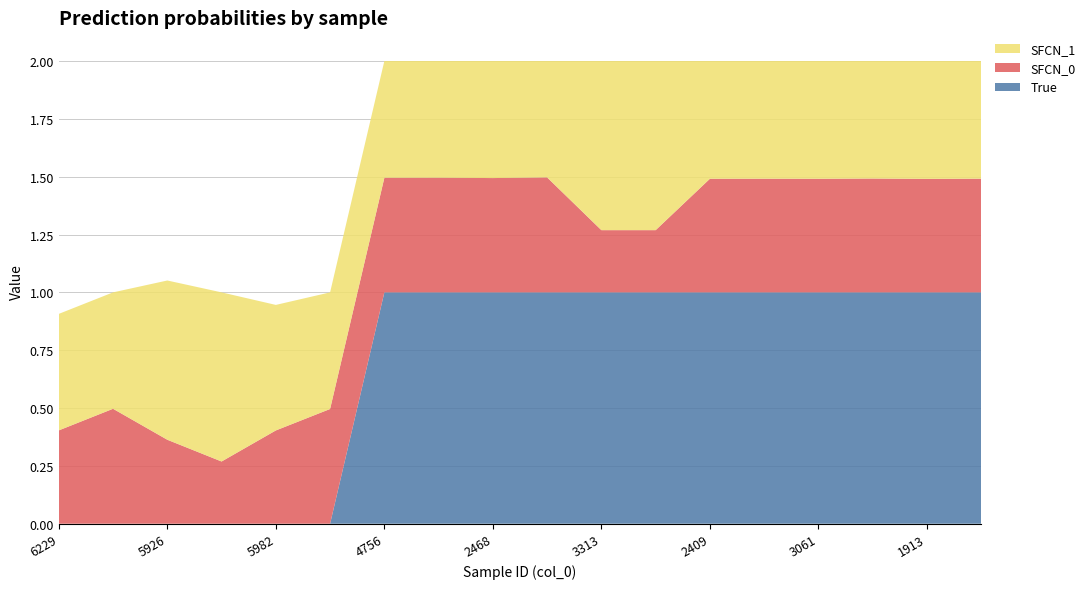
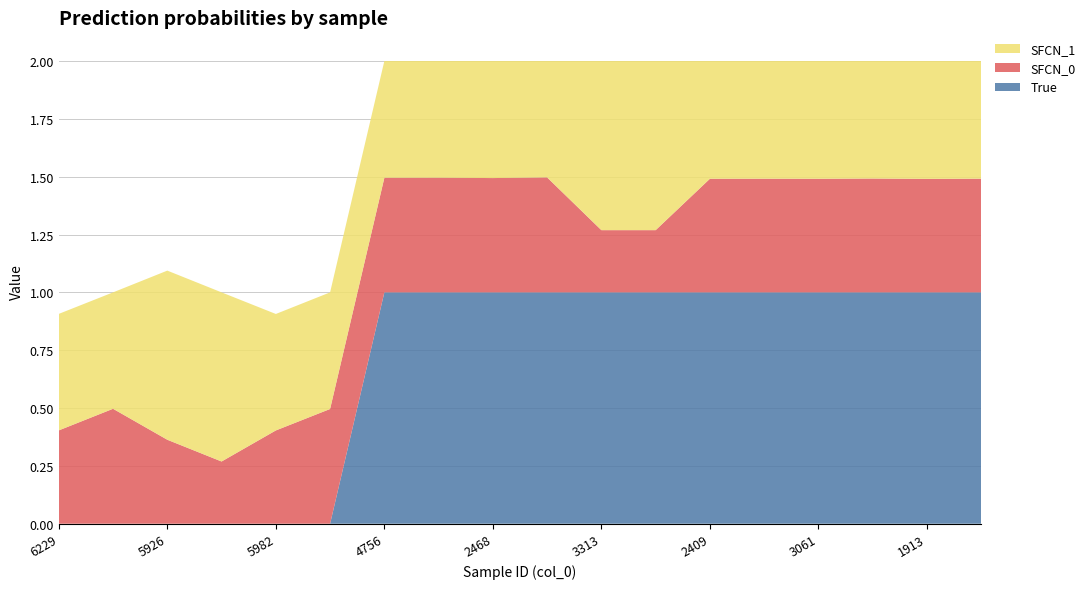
  {
    "True": {
      "6229": 0.00,
      "5926": 0.00,
      "5982": 0.00,
      "4756": 1.00,
      "2468": 1.00,
      "3313": 1.00,
      "2409": 1.00,
      "3061": 1.00,
      "1913": 1.00
    },
    "SFCN_0": {
      "6229": 0.40,
      "5926": 0.36,
      "5982": 0.40,
      "4756": 0.50,
      "2468": 0.49,
      "3313": 0.27,
      "2409": 0.49,
      "3061": 0.49,
      "1913": 0.49
    },
    "SFCN_1": {
      "6229": 0.50,
-     "5926": 0.69,
-     "5982": 0.54,
+     "5926": 0.73,
+     "5982": 0.50,
      "4756": 0.50,
      "2468": 0.51,
      "3313": 0.73,
      "2409": 0.51,
      "3061": 0.51,
      "1913": 0.51
    }
  }
